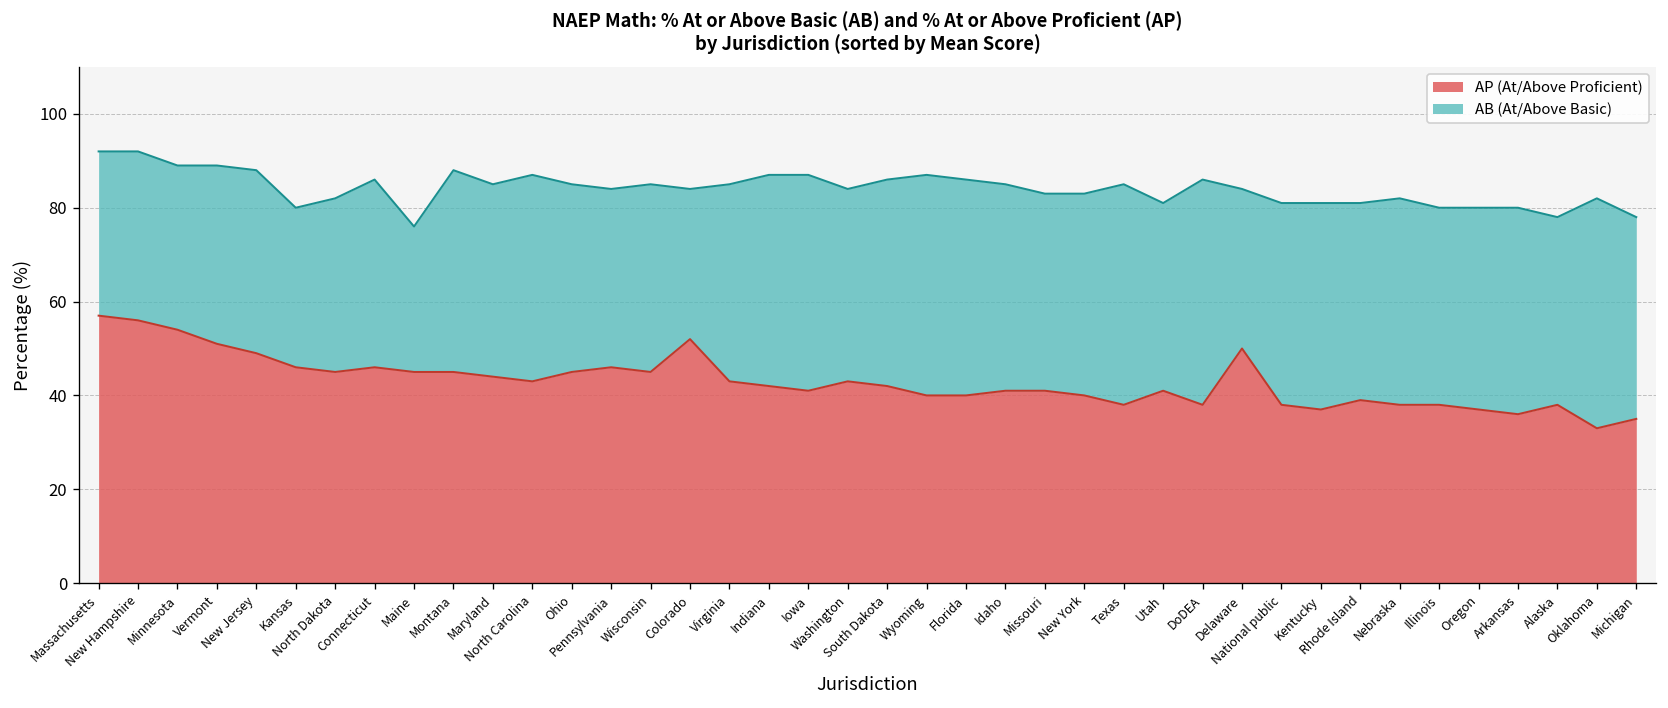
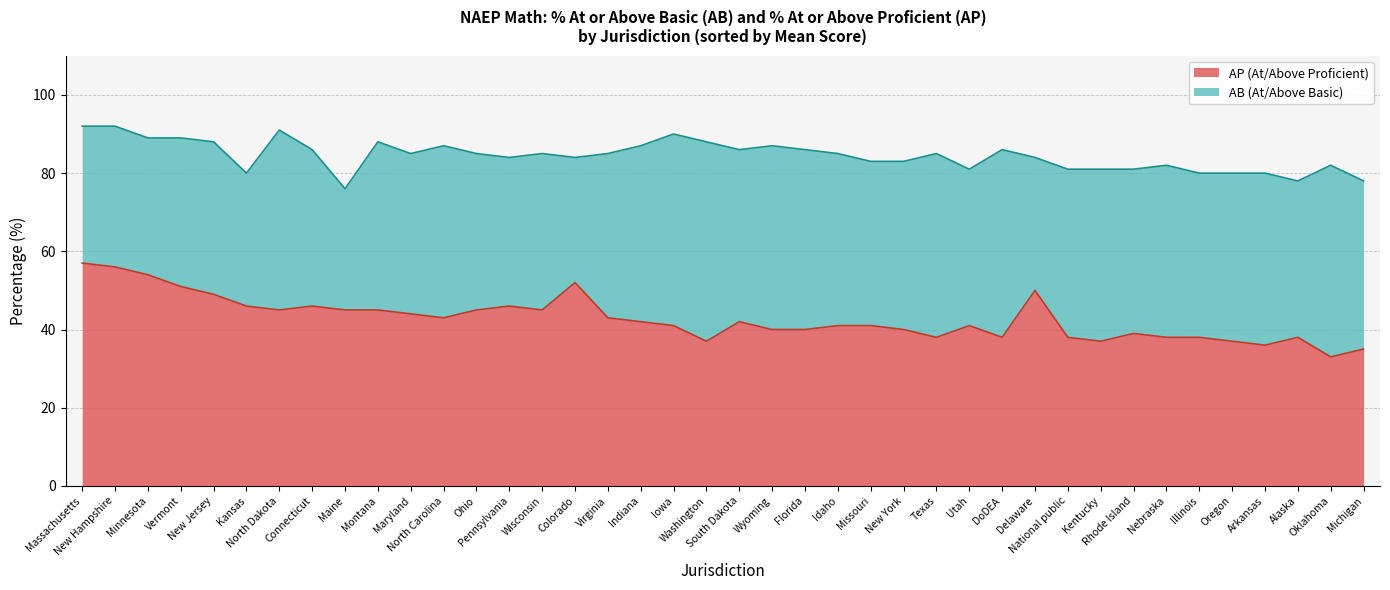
  {
    "AP (At/Above Proficient)": {
      "Massachusetts": 57,
      "New Hampshire": 56,
      "Minnesota": 54,
      "Vermont": 51,
      "New Jersey": 49,
      "Kansas": 46,
      "North Dakota": 45,
      "Connecticut": 46,
      "Maine": 45,
      "Montana": 45,
      "Maryland": 44,
      "North Carolina": 43,
      "Ohio": 45,
      "Pennsylvania": 46,
      "Wisconsin": 45,
      "Colorado": 52,
      "Virginia": 43,
      "Indiana": 42,
      "Iowa": 41,
-     "Washington": 43,
+     "Washington": 37,
      "South Dakota": 42,
      "Wyoming": 40,
      "Florida": 40,
      "Idaho": 41,
      "Missouri": 41,
      "New York": 40,
      "Texas": 38,
      "Utah": 41,
      "DoDEA": 38,
      "Delaware": 50,
      "National public": 38,
      "Kentucky": 37,
      "Rhode Island": 39,
      "Nebraska": 38,
      "Illinois": 38,
      "Oregon": 37,
      "Arkansas": 36,
      "Alaska": 38,
      "Oklahoma": 33,
      "Michigan": 35
    },
    "AB (At/Above Basic)": {
      "Massachusetts": 92,
      "New Hampshire": 92,
      "Minnesota": 89,
      "Vermont": 89,
      "New Jersey": 88,
      "Kansas": 80,
-     "North Dakota": 82,
+     "North Dakota": 91,
      "Connecticut": 86,
      "Maine": 76,
      "Montana": 88,
      "Maryland": 85,
      "North Carolina": 87,
      "Ohio": 85,
      "Pennsylvania": 84,
      "Wisconsin": 85,
      "Colorado": 84,
      "Virginia": 85,
      "Indiana": 87,
-     "Iowa": 87,
-     "Washington": 84,
+     "Iowa": 90,
+     "Washington": 88,
      "South Dakota": 86,
      "Wyoming": 87,
      "Florida": 86,
      "Idaho": 85,
      "Missouri": 83,
      "New York": 83,
      "Texas": 85,
      "Utah": 81,
      "DoDEA": 86,
      "Delaware": 84,
      "National public": 81,
      "Kentucky": 81,
      "Rhode Island": 81,
      "Nebraska": 82,
      "Illinois": 80,
      "Oregon": 80,
      "Arkansas": 80,
      "Alaska": 78,
      "Oklahoma": 82,
      "Michigan": 78
    }
  }
